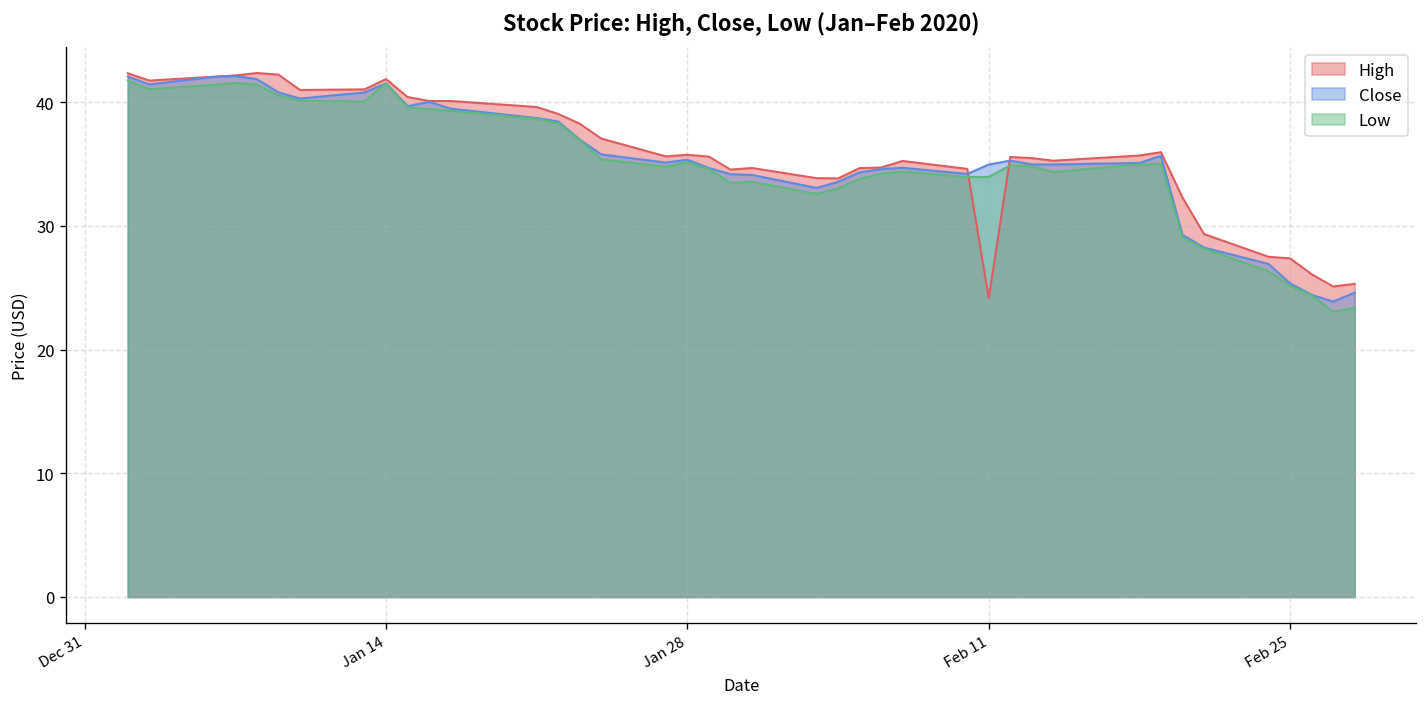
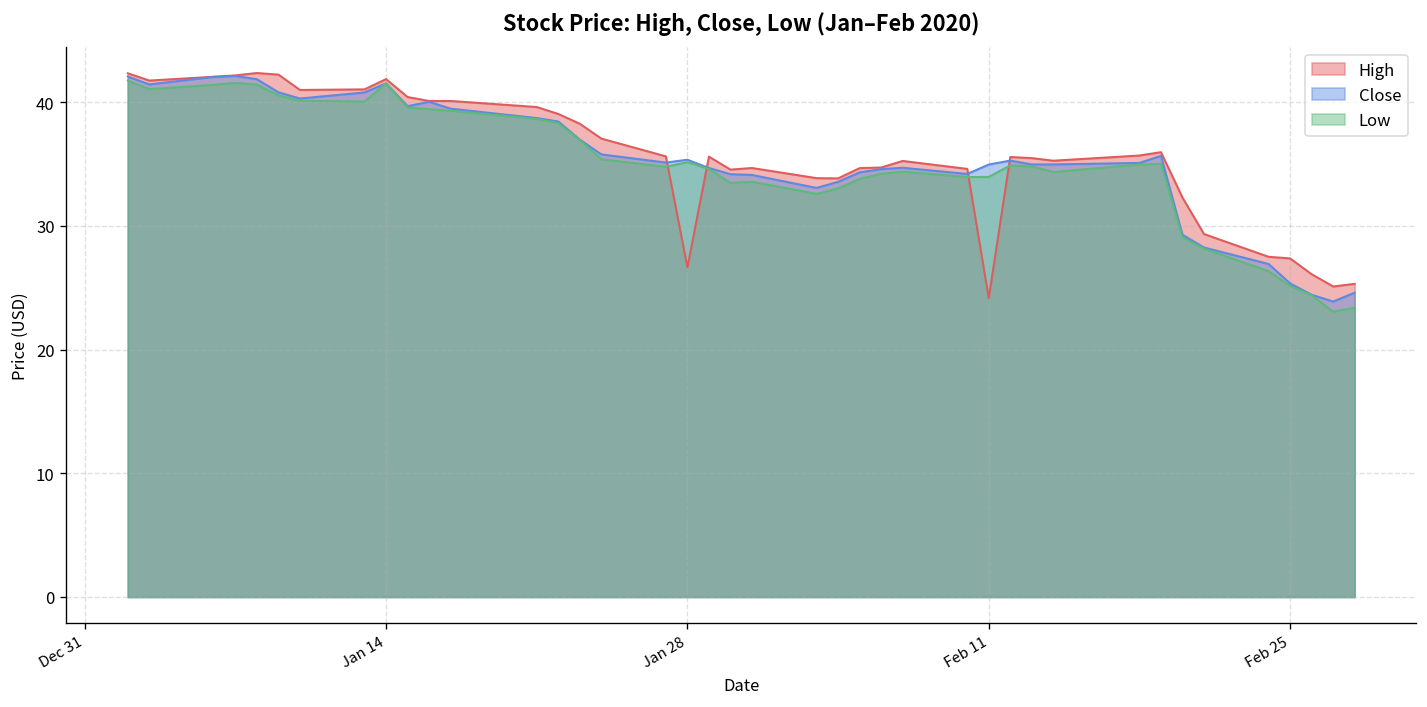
  {
    "High": {
      "Jan 14": 41.9,
-     "Jan 28": 35.8,
+     "Jan 28": 26.7,
      "Feb 11": 24.2,
      "Feb 25": 27.4
    },
    "Close": {
      "Feb 11": 35.0
    },
    "Low": {
      "Feb 11": 34.0
    }
  }
